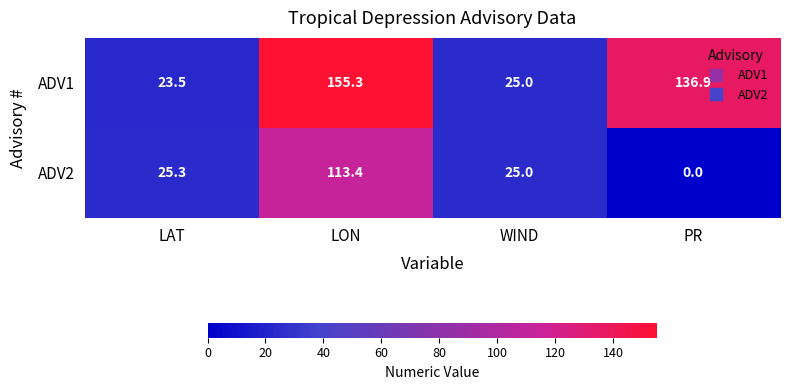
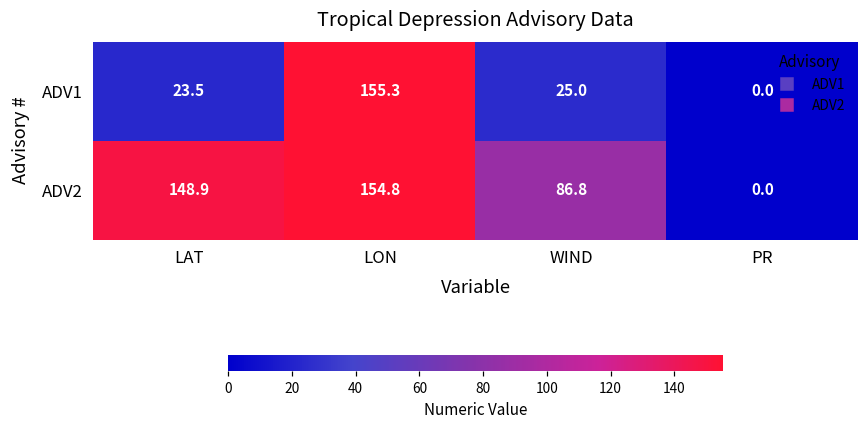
  {
    "ADV1": {
      "LAT": 23.5,
      "LON": 155.3,
      "WIND": 25.0,
-     "PR": 136.9
+     "PR": 0.0
    },
    "ADV2": {
-     "LAT": 25.3,
-     "LON": 113.4,
-     "WIND": 25.0,
+     "LAT": 148.9,
+     "LON": 154.8,
+     "WIND": 86.8,
      "PR": 0.0
    }
  }
